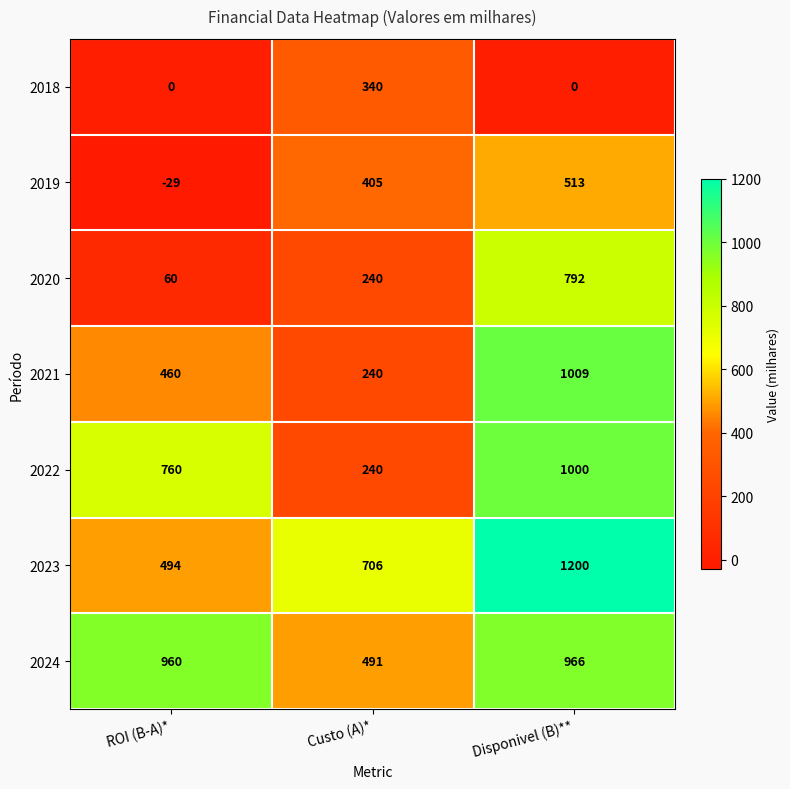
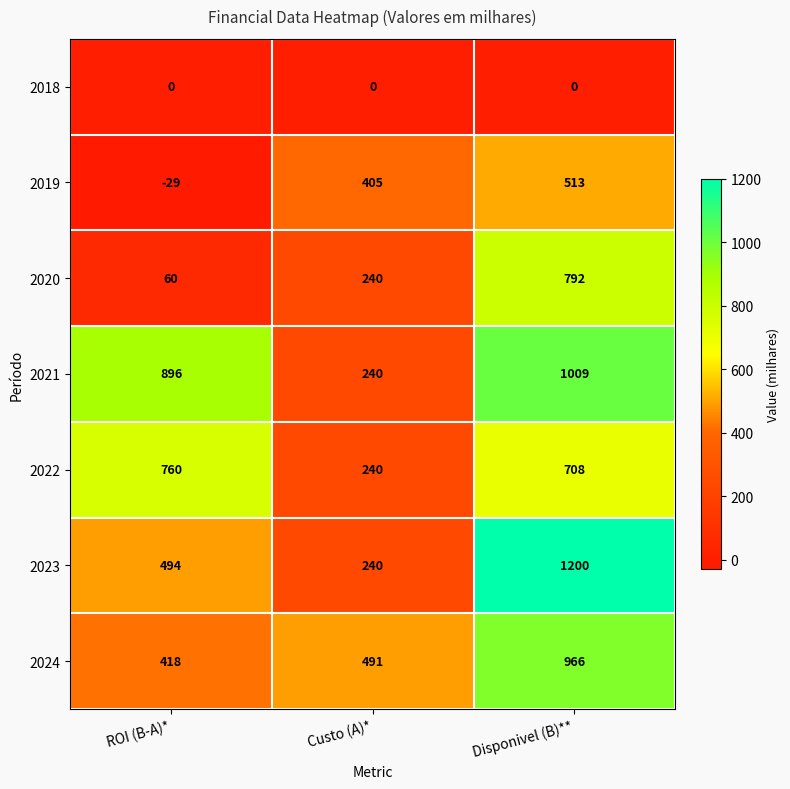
  {
    "2018": {
      "ROI (B-A)*": 0,
-     "Custo (A)*": 340,
+     "Custo (A)*": 0,
      "Disponivel (B)**": 0
    },
    "2019": {
      "ROI (B-A)*": -29,
      "Custo (A)*": 405,
      "Disponivel (B)**": 513
    },
    "2020": {
      "ROI (B-A)*": 60,
      "Custo (A)*": 240,
      "Disponivel (B)**": 792
    },
    "2021": {
-     "ROI (B-A)*": 460,
+     "ROI (B-A)*": 896,
      "Custo (A)*": 240,
      "Disponivel (B)**": 1009
    },
    "2022": {
      "ROI (B-A)*": 760,
      "Custo (A)*": 240,
-     "Disponivel (B)**": 1000
+     "Disponivel (B)**": 708
    },
    "2023": {
      "ROI (B-A)*": 494,
-     "Custo (A)*": 706,
+     "Custo (A)*": 240,
      "Disponivel (B)**": 1200
    },
    "2024": {
-     "ROI (B-A)*": 960,
+     "ROI (B-A)*": 418,
      "Custo (A)*": 491,
      "Disponivel (B)**": 966
    }
  }
